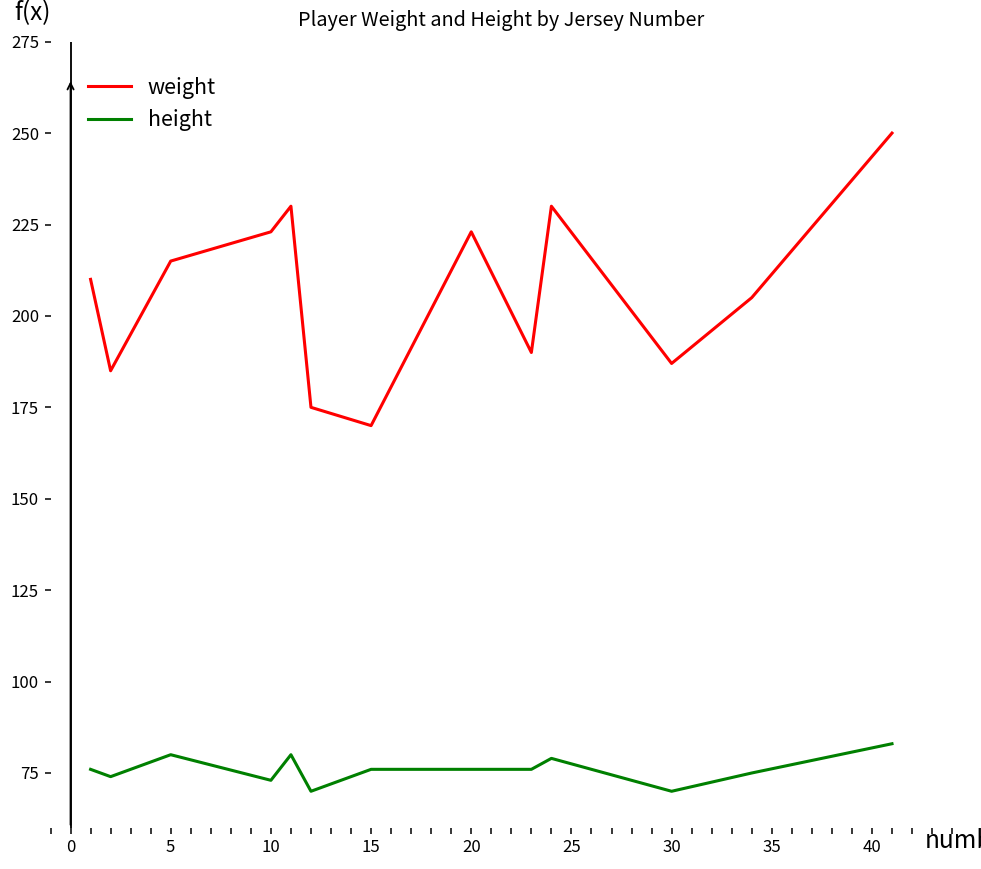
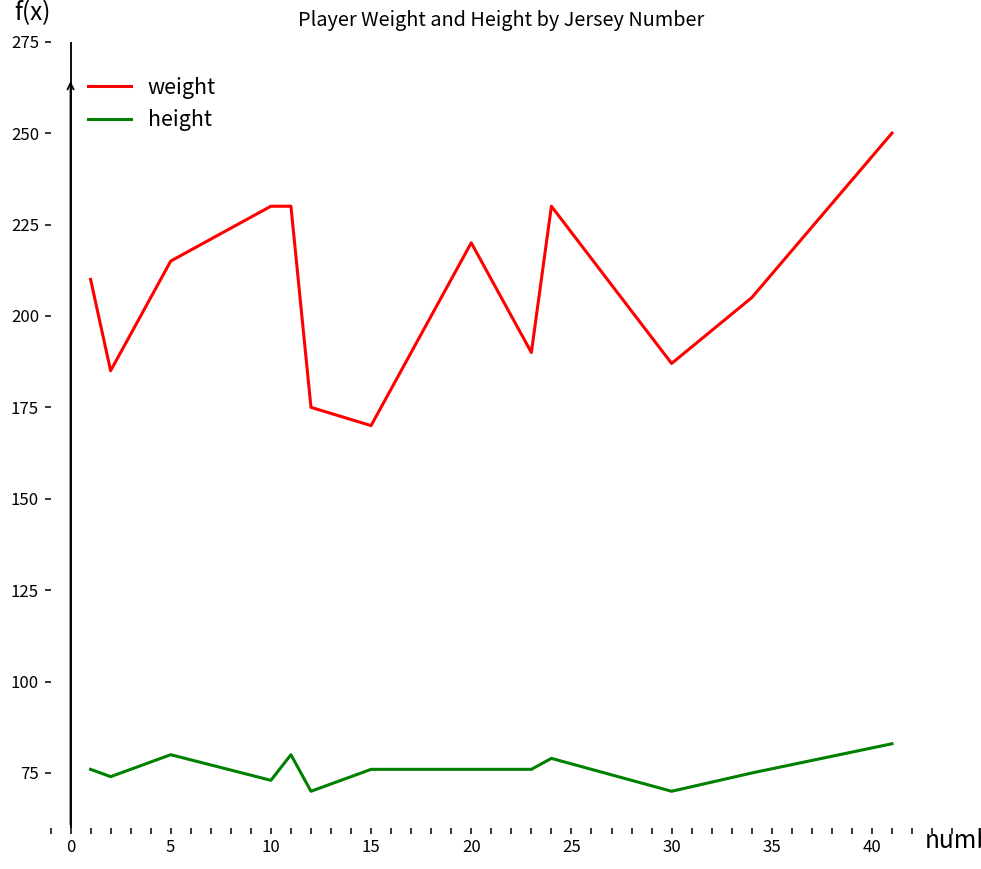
  {
    "weight": {
      "5": 215,
-     "10": 223,
+     "10": 230,
      "15": 170,
-     "20": 223,
+     "20": 220,
      "30": 187
    },
    "height": {
      "5": 80,
      "10": 73,
      "15": 76,
      "20": 76,
      "30": 70
    }
  }
